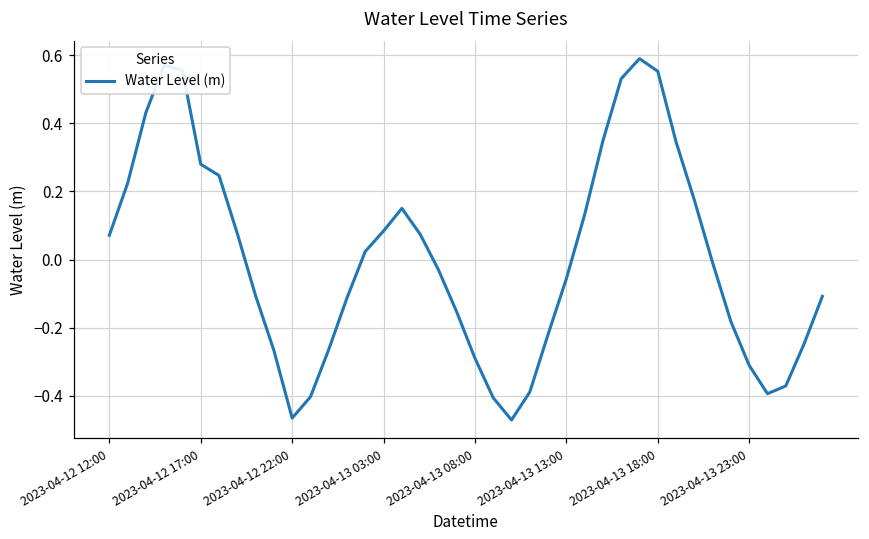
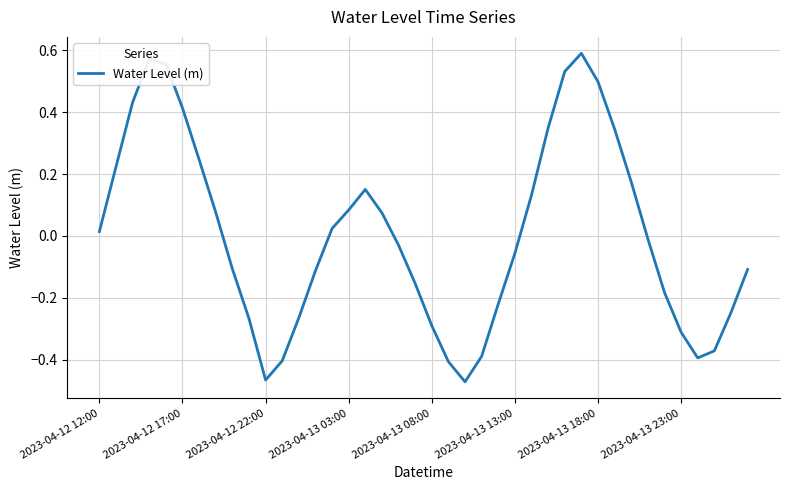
  {
-   "2023-04-12 12:00": 0.07,
-   "2023-04-12 17:00": 0.28,
+   "2023-04-12 12:00": 0.01,
+   "2023-04-12 17:00": 0.41,
    "2023-04-12 22:00": -0.47,
    "2023-04-13 03:00": 0.08,
    "2023-04-13 08:00": -0.29,
    "2023-04-13 13:00": -0.06,
-   "2023-04-13 18:00": 0.55,
+   "2023-04-13 18:00": 0.50,
    "2023-04-13 23:00": -0.31
  }
